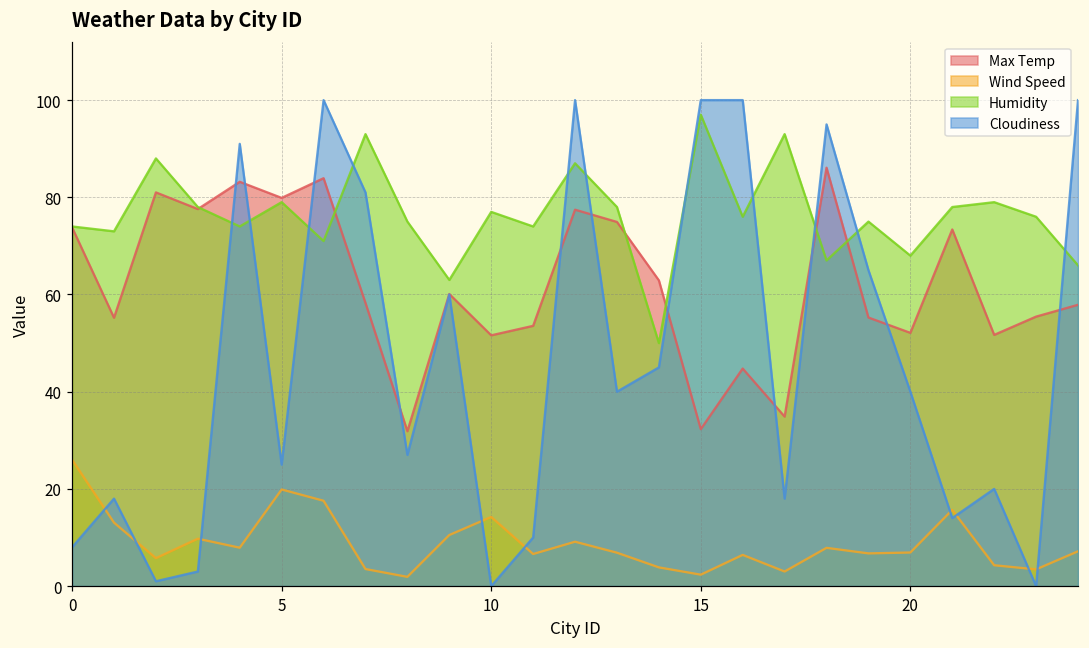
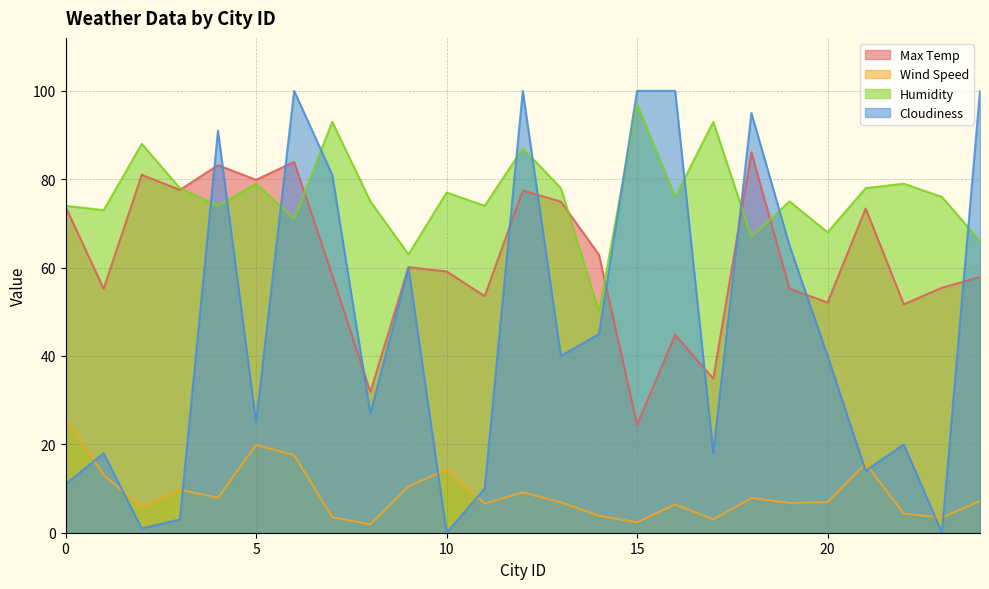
  {
    "Max Temp": {
      "5": 80,
-     "10": 52,
-     "15": 32,
+     "10": 59,
+     "15": 24,
      "20": 52
    },
    "Wind Speed": {
      "0": 26,
      "5": 20,
      "10": 14,
      "15": 2,
      "20": 7
    },
    "Humidity": {
      "5": 79,
      "10": 77,
      "15": 97,
      "20": 68
    },
    "Cloudiness": {
-     "0": 8,
+     "0": 11,
      "5": 25,
      "10": 0,
      "15": 100,
      "20": 40
    }
  }
